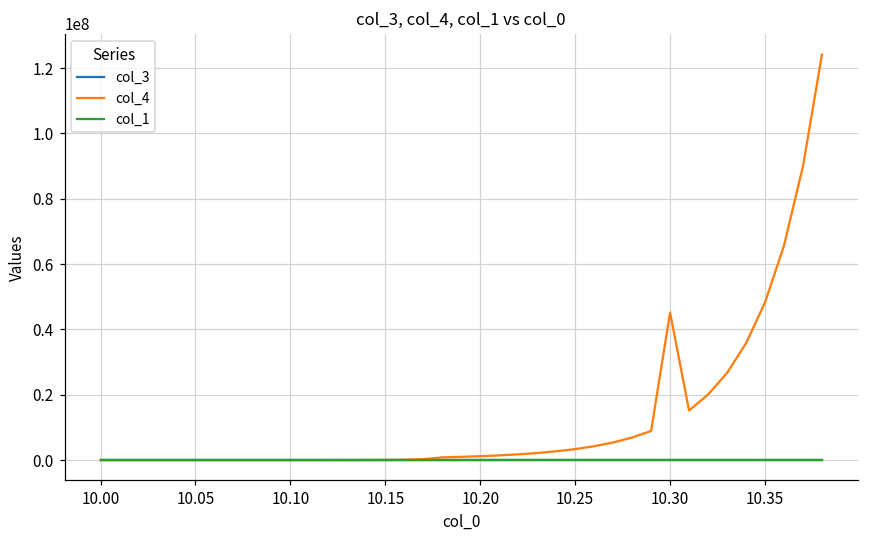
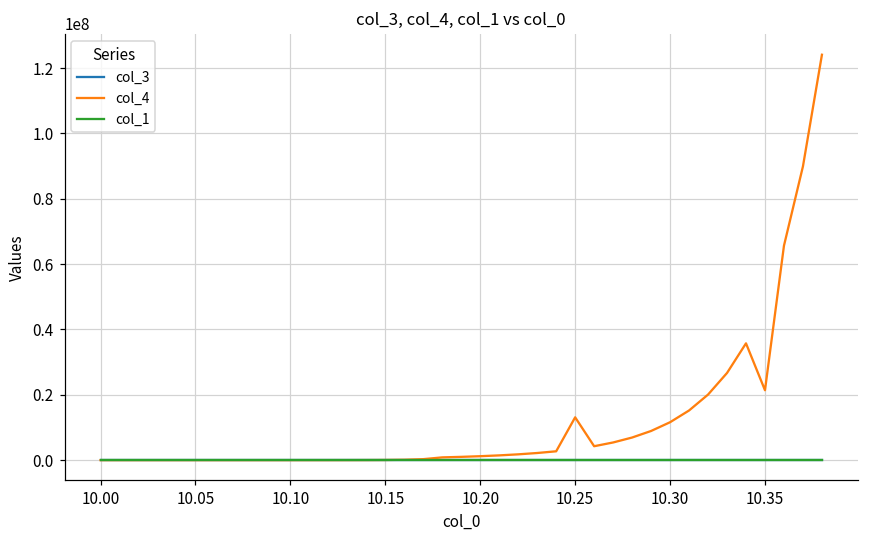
  {
    "col_1": {
      "10.20": 0,
      "10.25": 0,
      "10.30": 0,
      "10.35": 0
    },
    "col_4": {
      "10.20": 1000000,
-     "10.25": 3000000,
-     "10.30": 45000000,
-     "10.35": 48000000
+     "10.25": 13000000,
+     "10.30": 12000000,
+     "10.35": 21000000
    }
  }
